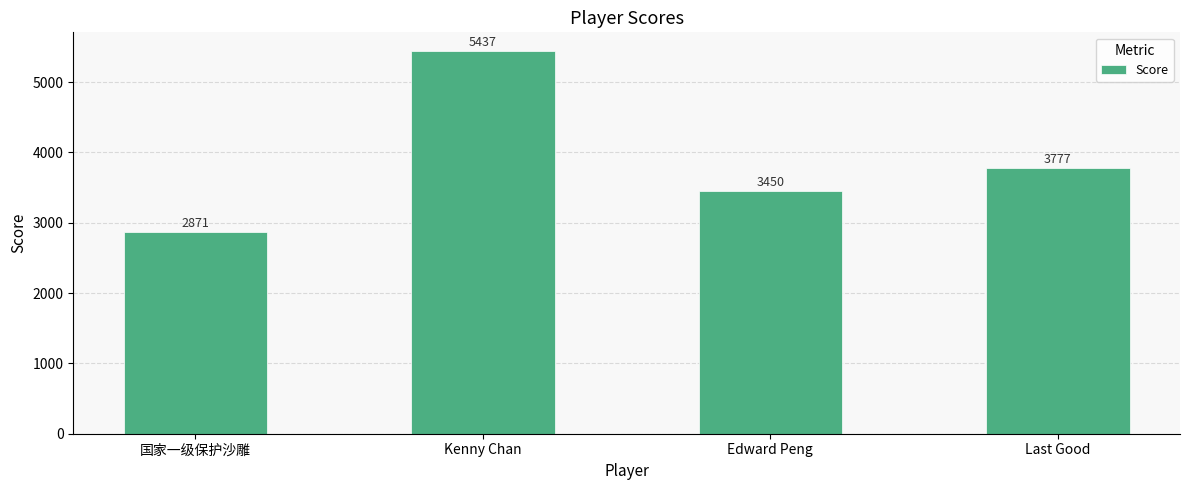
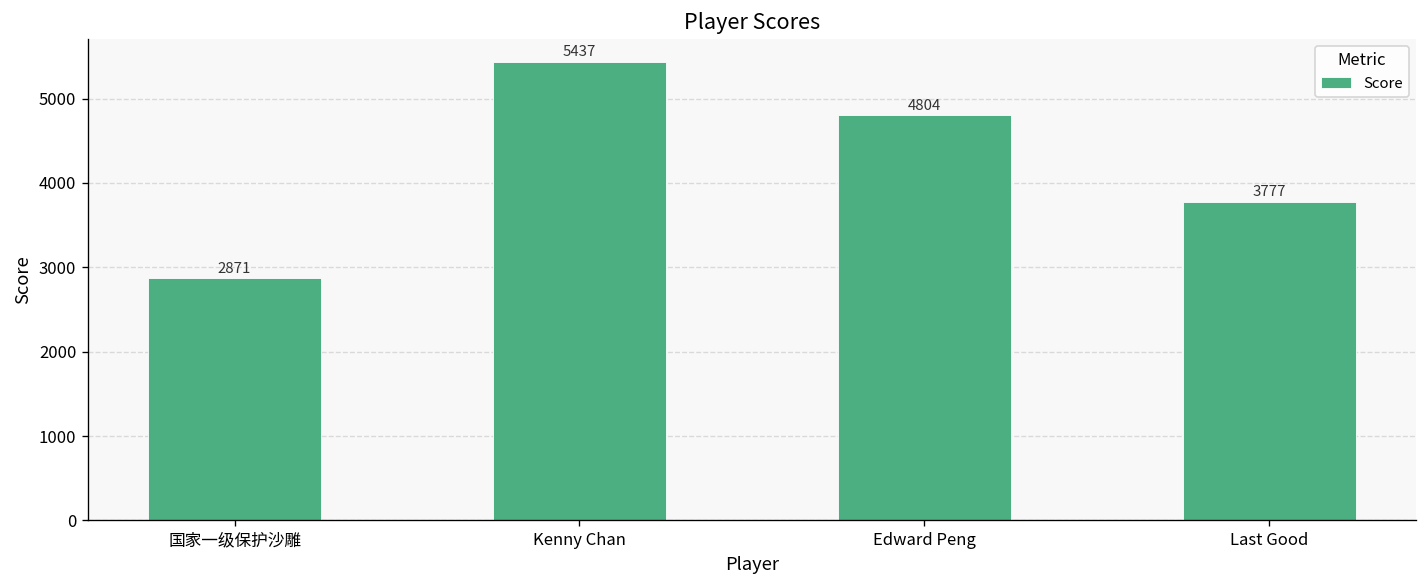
  {
    "国家一级保护沙雕": 2871,
    "Kenny Chan": 5437,
-   "Edward Peng": 3450,
+   "Edward Peng": 4804,
    "Last Good": 3777
  }
